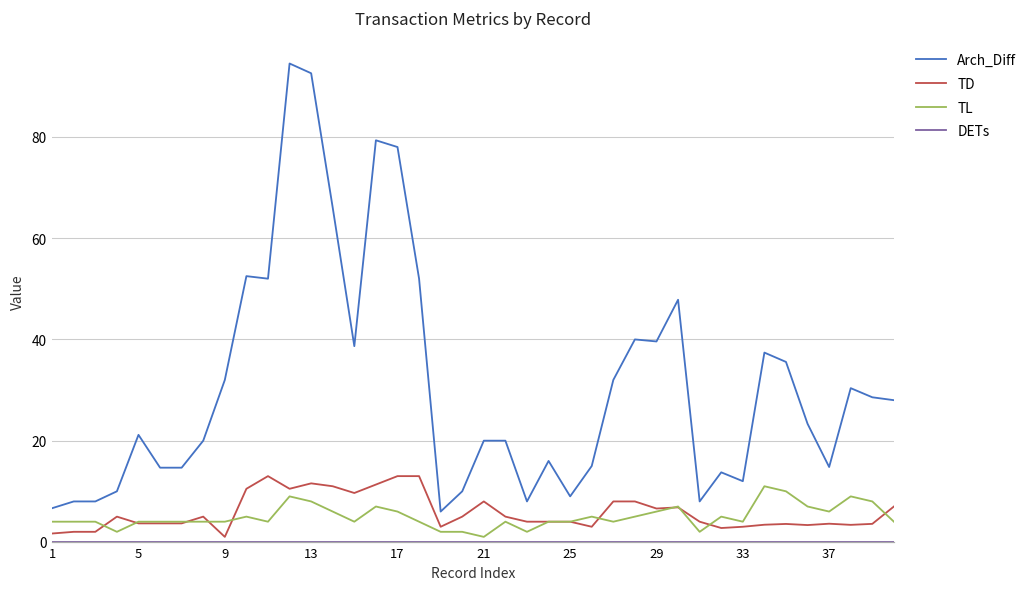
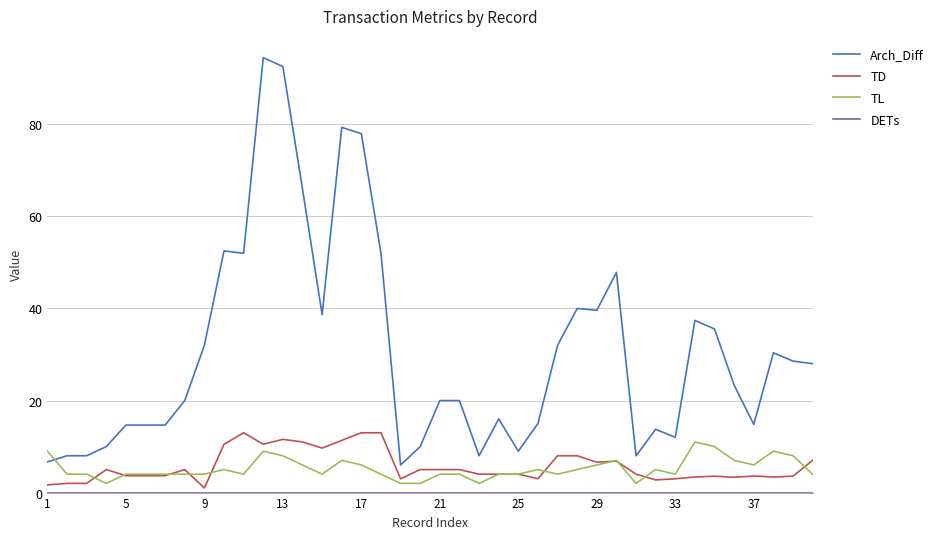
  {
    "Arch_Diff": {
      "1": 7,
-     "5": 21,
+     "5": 15,
      "9": 32,
      "13": 93,
      "17": 78,
      "21": 20,
      "25": 9,
      "29": 40,
      "33": 12,
      "37": 15
    },
    "TD": {
      "1": 2,
      "9": 1,
      "13": 12,
      "17": 13,
-     "21": 8,
+     "21": 5,
      "29": 7,
      "33": 3,
      "37": 4
    },
    "TL": {
-     "1": 4,
+     "1": 9,
      "9": 4,
      "13": 8,
      "17": 6,
-     "21": 1,
+     "21": 4,
      "29": 6,
      "33": 4,
      "37": 6
    },
    "DETs": {
      "1": 0,
      "5": 0,
      "9": 0,
      "13": 0,
      "17": 0,
      "21": 0,
      "25": 0,
      "29": 0,
      "33": 0,
      "37": 0
    }
  }
